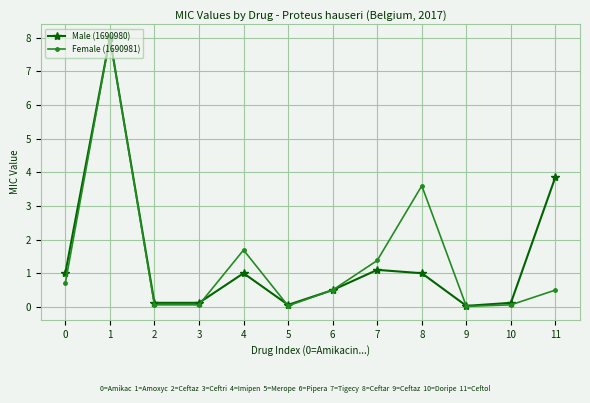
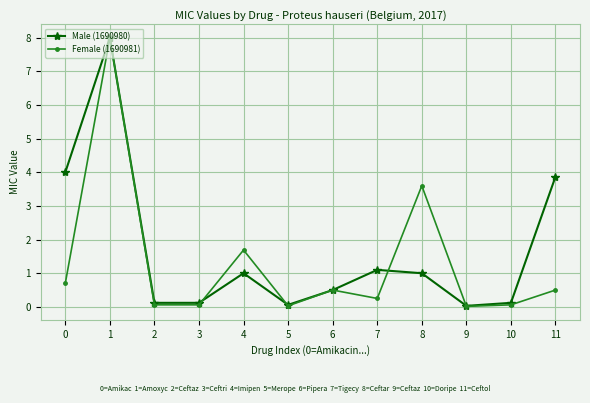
  {
    "Male (1690980)": {
-     "0": 1,
+     "0": 4,
      "4": 1,
      "7": 1.1,
      "8": 1,
      "11": 3.9
    },
    "Female (1690981)": {
      "0": 0.7,
      "4": 1.7,
-     "7": 1.4,
+     "7": 0.3,
      "8": 3.6,
      "11": 0.5
    }
  }
